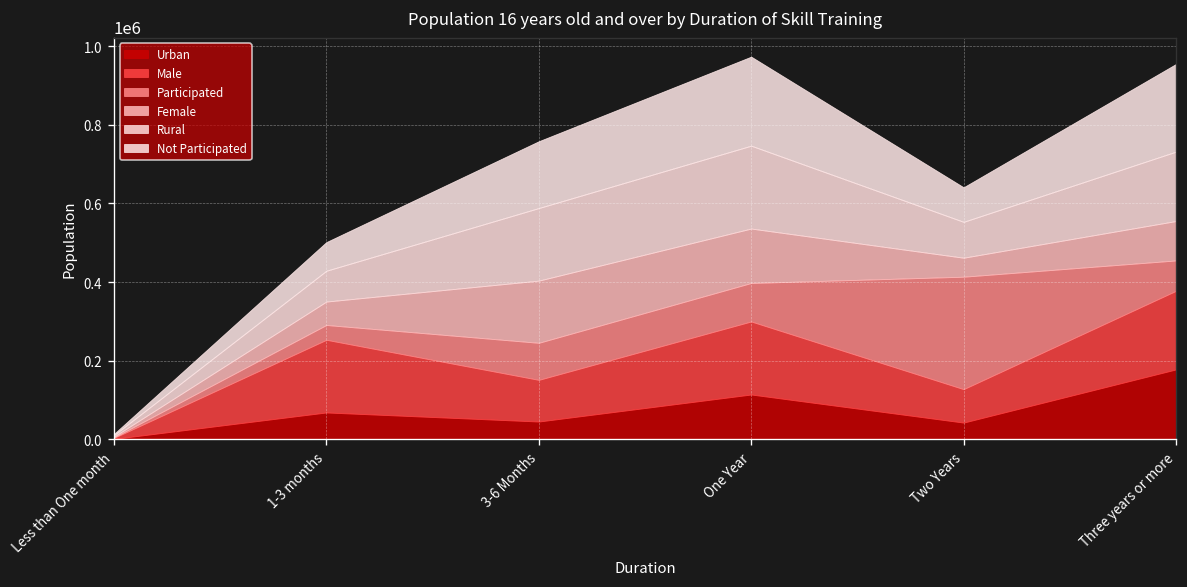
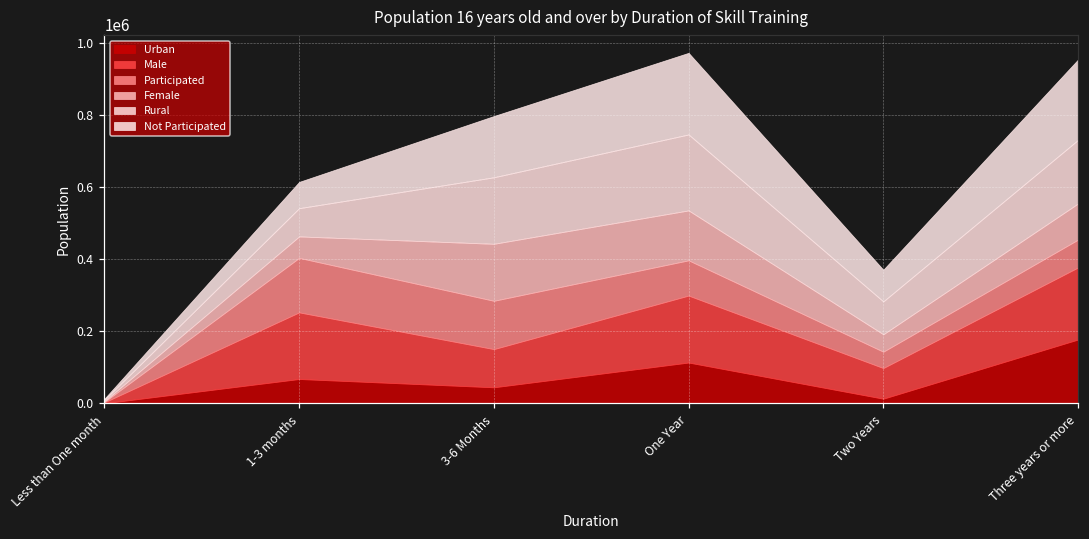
  {
    "Urban": {
      "1-3 months": 70000,
      "3-6 Months": 40000,
      "One Year": 110000,
-     "Two Years": 40000,
+     "Two Years": 10000,
      "Three years or more": 180000
    },
    "Male": {
      "1-3 months": 190000,
      "3-6 Months": 110000,
      "One Year": 190000,
      "Two Years": 90000,
      "Three years or more": 200000
    },
    "Participated": {
-     "1-3 months": 40000,
-     "3-6 Months": 90000,
+     "1-3 months": 150000,
+     "3-6 Months": 130000,
      "One Year": 100000,
-     "Two Years": 290000,
+     "Two Years": 50000,
      "Three years or more": 80000
    }
  }
